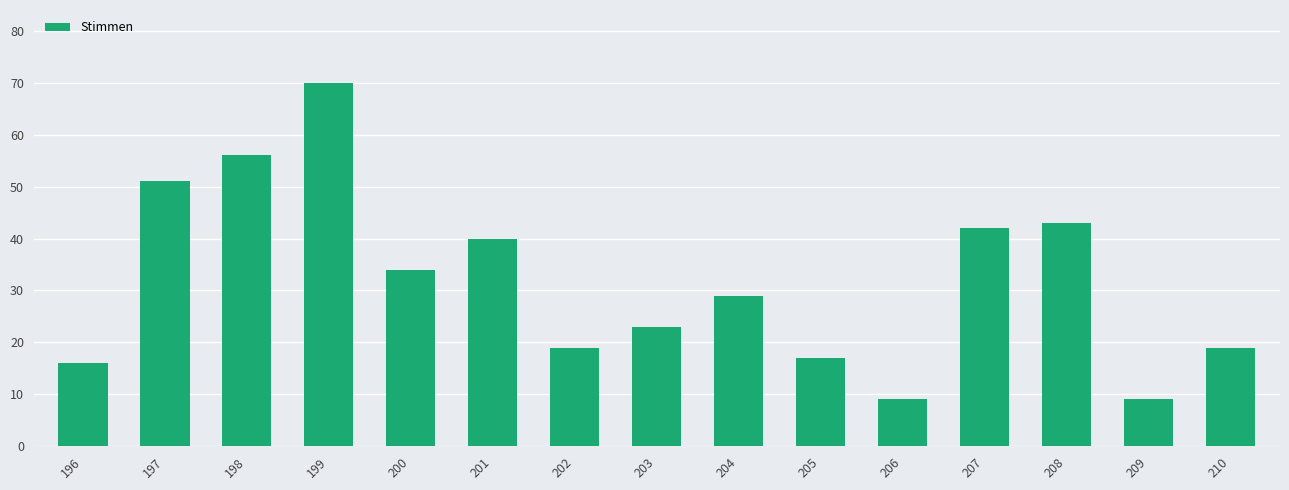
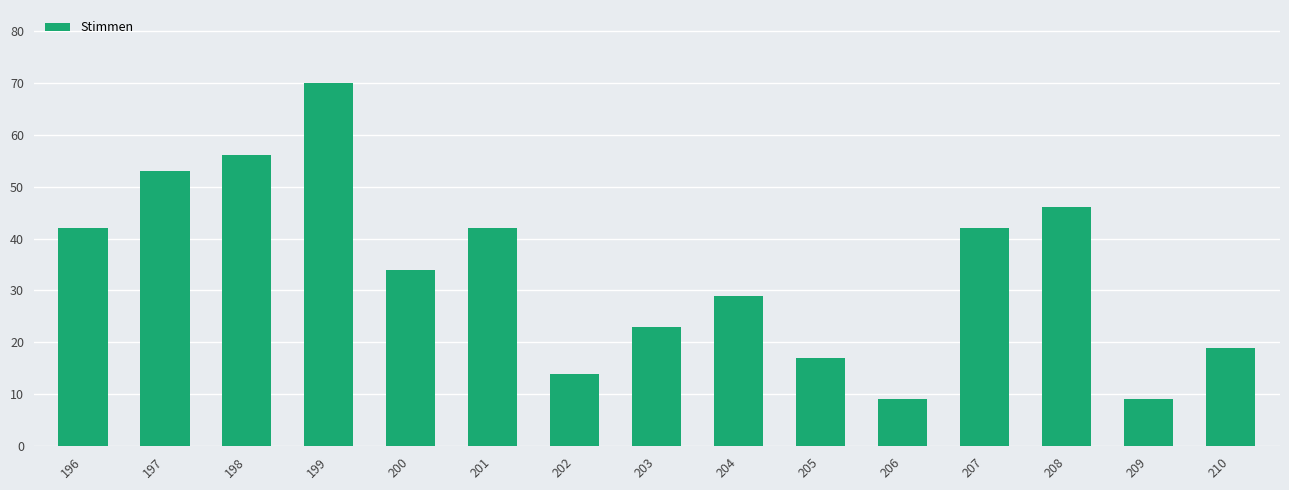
  {
-   "196": 16,
-   "197": 51,
+   "196": 42,
+   "197": 53,
    "198": 56,
    "199": 70,
    "200": 34,
-   "201": 40,
-   "202": 19,
+   "201": 42,
+   "202": 14,
    "203": 23,
    "204": 29,
    "205": 17,
    "206": 9,
    "207": 42,
-   "208": 43,
+   "208": 46,
    "209": 9,
    "210": 19
  }
